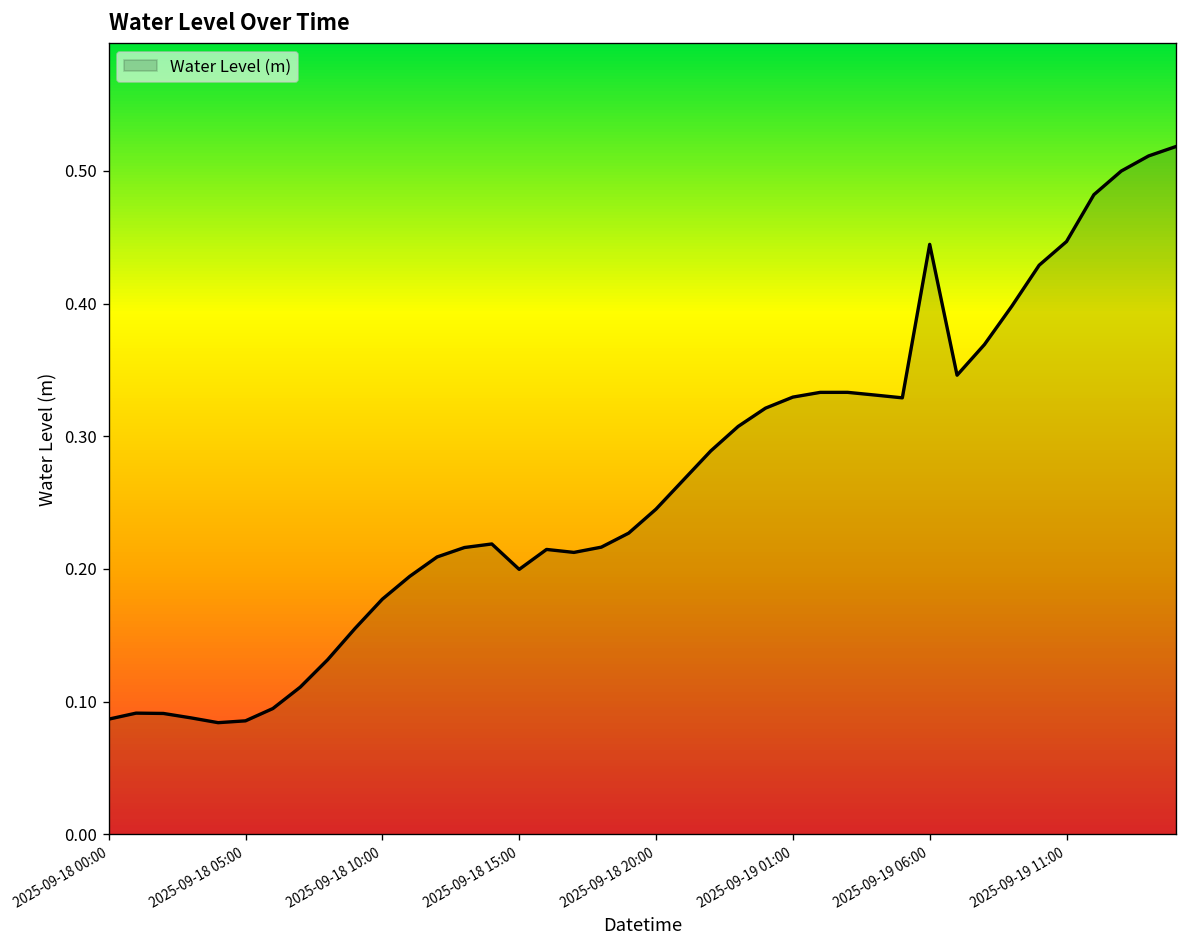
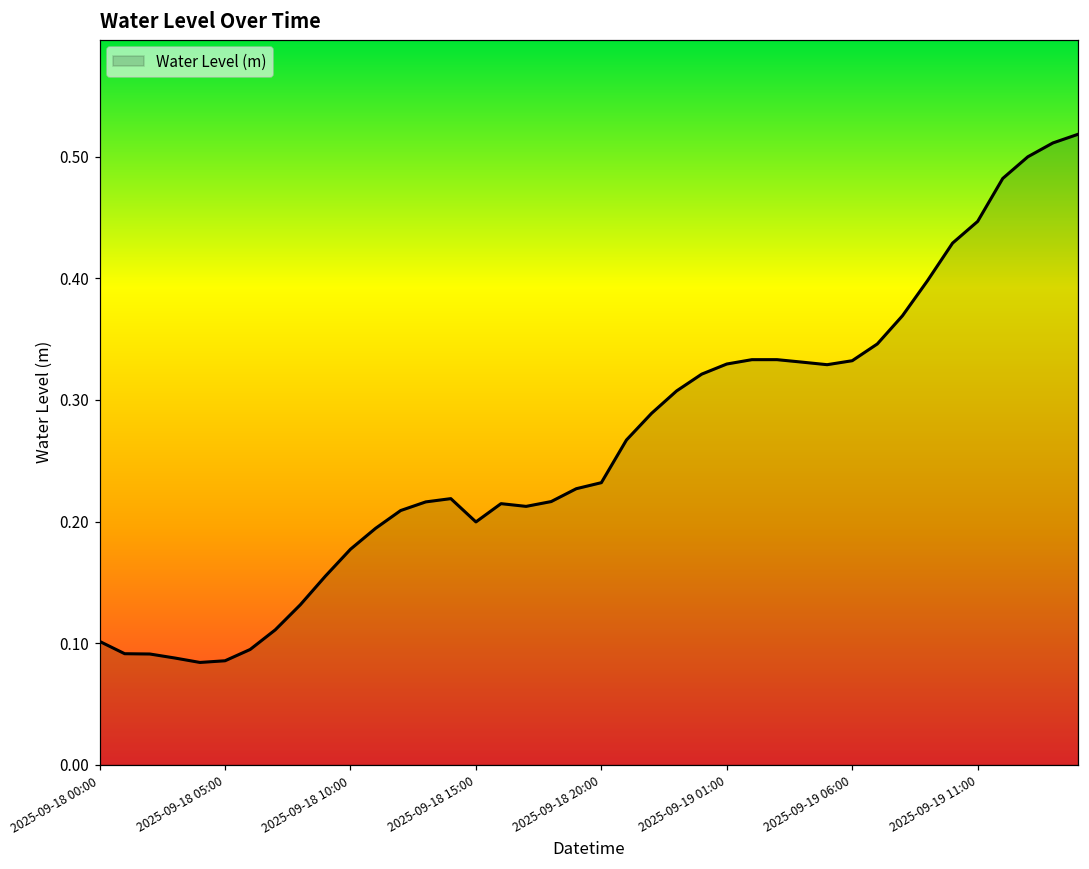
  {
-   "2025-09-18 00:00": 0.087,
+   "2025-09-18 00:00": 0.101,
    "2025-09-18 05:00": 0.086,
    "2025-09-18 10:00": 0.177,
    "2025-09-18 15:00": 0.200,
-   "2025-09-18 20:00": 0.245,
+   "2025-09-18 20:00": 0.232,
    "2025-09-19 01:00": 0.329,
-   "2025-09-19 06:00": 0.445,
+   "2025-09-19 06:00": 0.332,
    "2025-09-19 11:00": 0.447
  }
